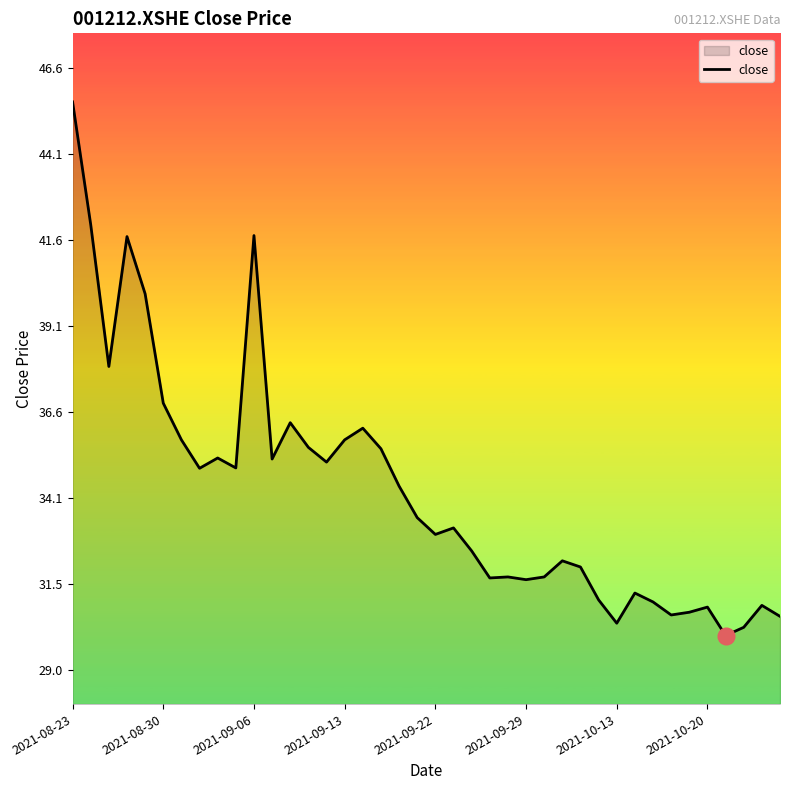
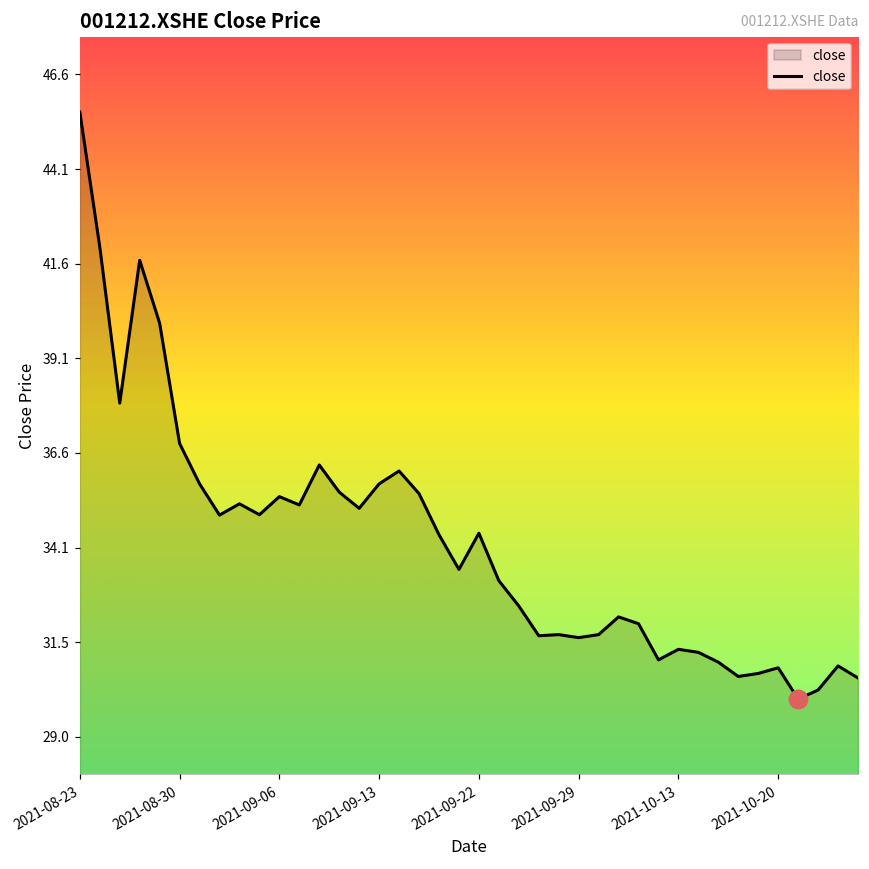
  {
    "close": {
      "2021-08-23": 45.6,
      "2021-08-30": 36.8,
-     "2021-09-06": 41.7,
+     "2021-09-06": 35.4,
      "2021-09-13": 35.7,
-     "2021-09-22": 33.0,
+     "2021-09-22": 34.4,
      "2021-09-29": 31.7,
-     "2021-10-13": 30.4,
+     "2021-10-13": 31.4,
      "2021-10-20": 30.9
    }
  }
